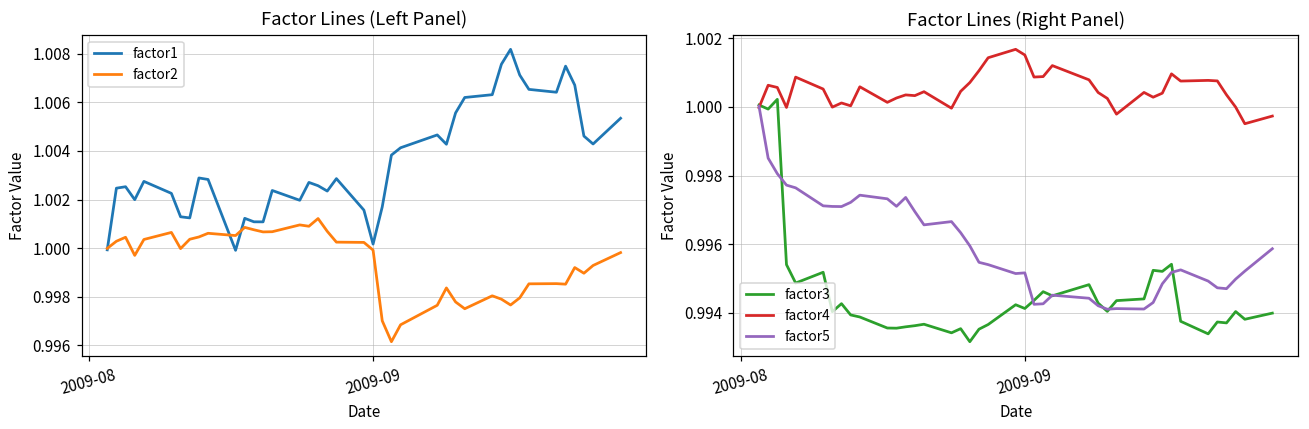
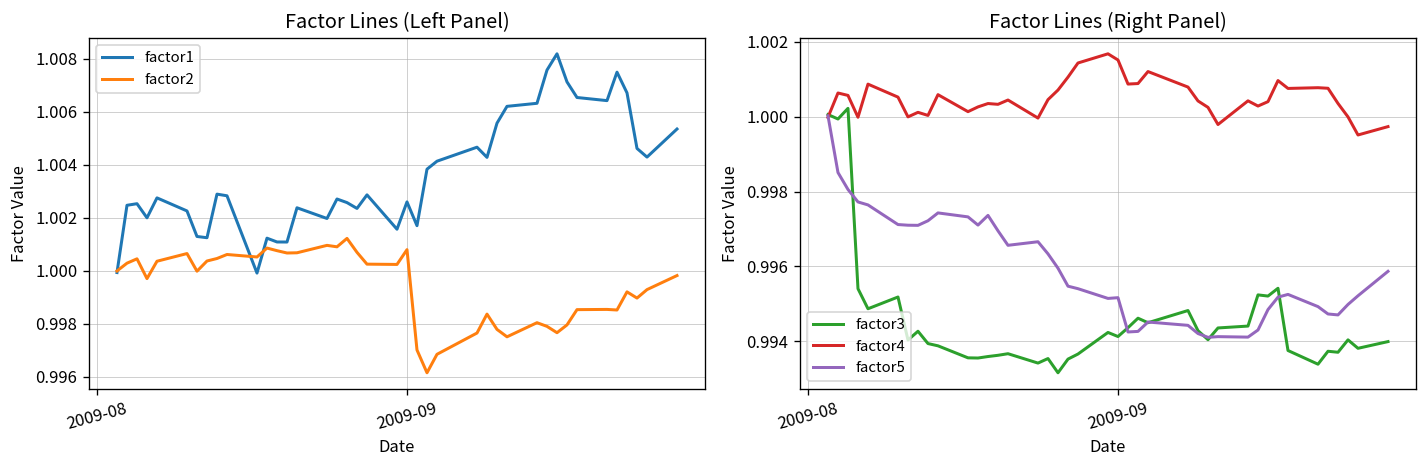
  {
    "Factor Lines (Left Panel)": {
      "factor1": {
-       "2009-09": 1.0002
+       "2009-09": 1.0026
      },
      "factor2": {
-       "2009-09": 0.9999
+       "2009-09": 1.0008
      }
    },
    "Factor Lines (Right Panel)": {
      "factor3": {
        "2009-09": 0.9941
      },
      "factor4": {
        "2009-09": 1.0015
      },
      "factor5": {
        "2009-09": 0.9952
      }
    }
  }
